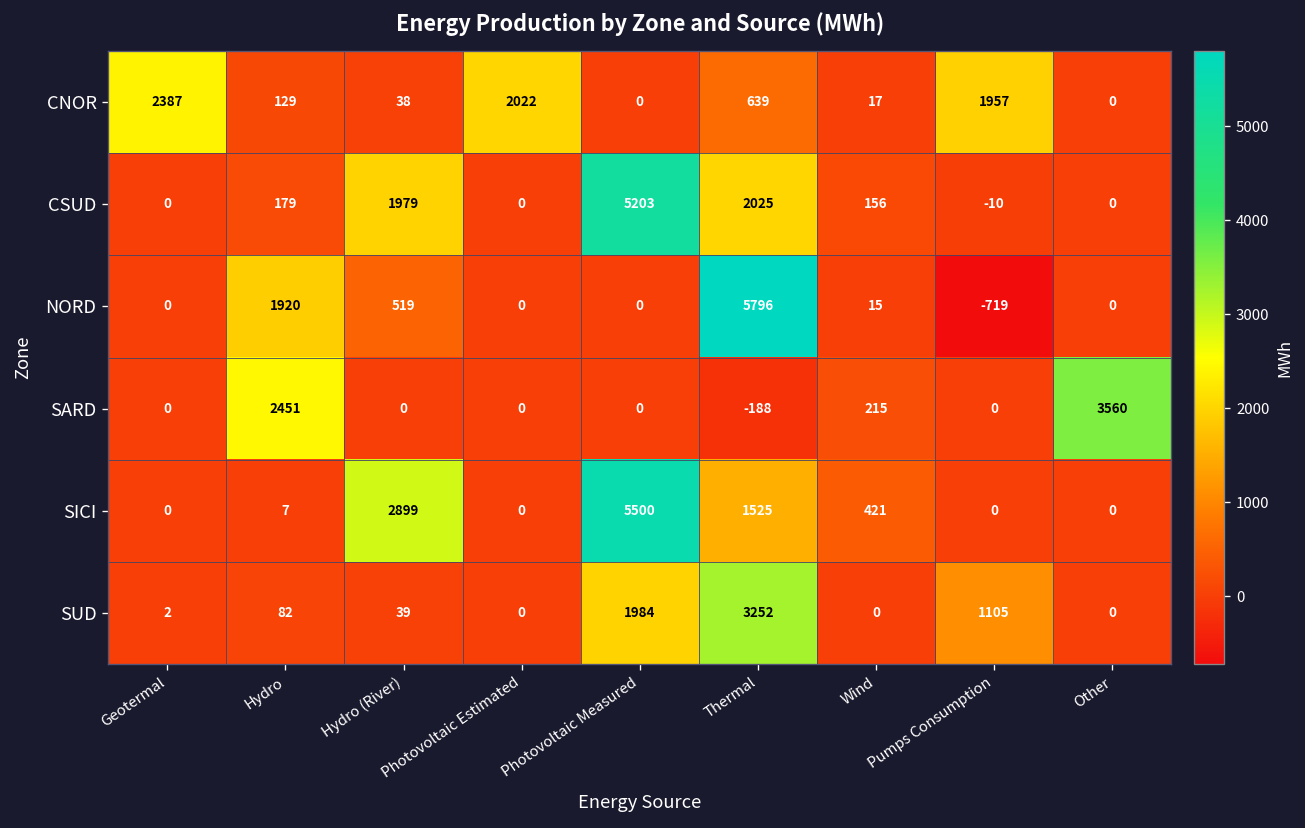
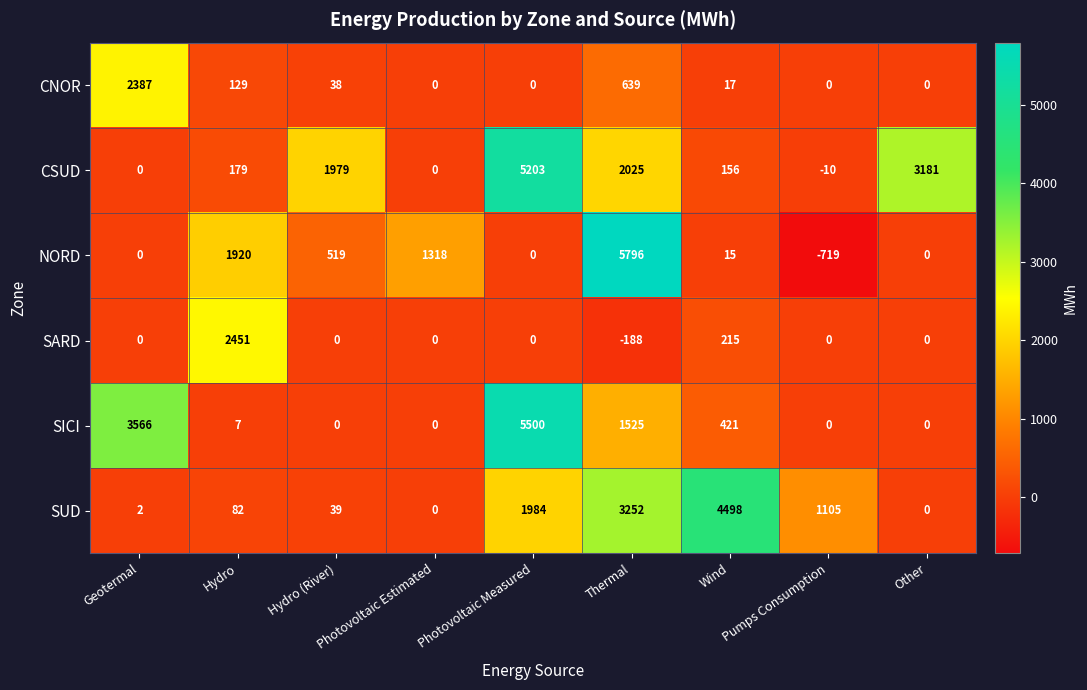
  {
    "CNOR": {
      "Geotermal": 2387,
      "Hydro": 129,
      "Hydro (River)": 38,
-     "Photovoltaic Estimated": 2022,
+     "Photovoltaic Estimated": 0,
      "Photovoltaic Measured": 0,
      "Thermal": 639,
      "Wind": 17,
-     "Pumps Consumption": 1957,
+     "Pumps Consumption": 0,
      "Other": 0
    },
    "CSUD": {
      "Geotermal": 0,
      "Hydro": 179,
      "Hydro (River)": 1979,
      "Photovoltaic Estimated": 0,
      "Photovoltaic Measured": 5203,
      "Thermal": 2025,
      "Wind": 156,
      "Pumps Consumption": -10,
-     "Other": 0
+     "Other": 3181
    },
    "NORD": {
      "Geotermal": 0,
      "Hydro": 1920,
      "Hydro (River)": 519,
-     "Photovoltaic Estimated": 0,
+     "Photovoltaic Estimated": 1318,
      "Photovoltaic Measured": 0,
      "Thermal": 5796,
      "Wind": 15,
      "Pumps Consumption": -719,
      "Other": 0
    },
    "SARD": {
      "Geotermal": 0,
      "Hydro": 2451,
      "Hydro (River)": 0,
      "Photovoltaic Estimated": 0,
      "Photovoltaic Measured": 0,
      "Thermal": -188,
      "Wind": 215,
      "Pumps Consumption": 0,
-     "Other": 3560
+     "Other": 0
    },
    "SICI": {
-     "Geotermal": 0,
+     "Geotermal": 3566,
      "Hydro": 7,
-     "Hydro (River)": 2899,
+     "Hydro (River)": 0,
      "Photovoltaic Estimated": 0,
      "Photovoltaic Measured": 5500,
      "Thermal": 1525,
      "Wind": 421,
      "Pumps Consumption": 0,
      "Other": 0
    },
    "SUD": {
      "Geotermal": 2,
      "Hydro": 82,
      "Hydro (River)": 39,
      "Photovoltaic Estimated": 0,
      "Photovoltaic Measured": 1984,
      "Thermal": 3252,
-     "Wind": 0,
+     "Wind": 4498,
      "Pumps Consumption": 1105,
      "Other": 0
    }
  }
